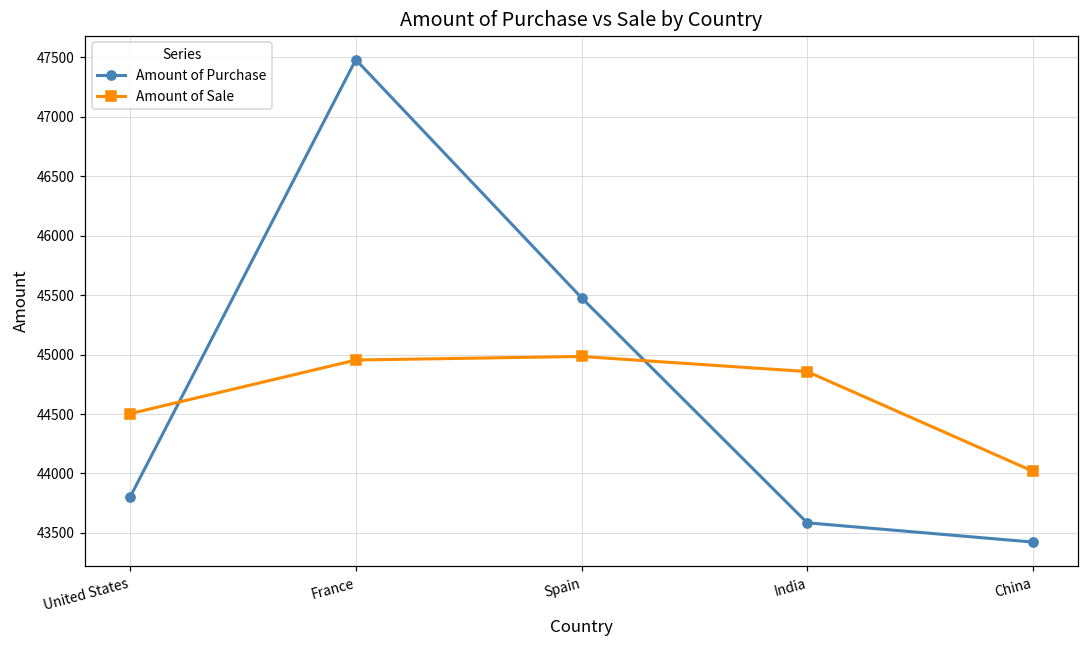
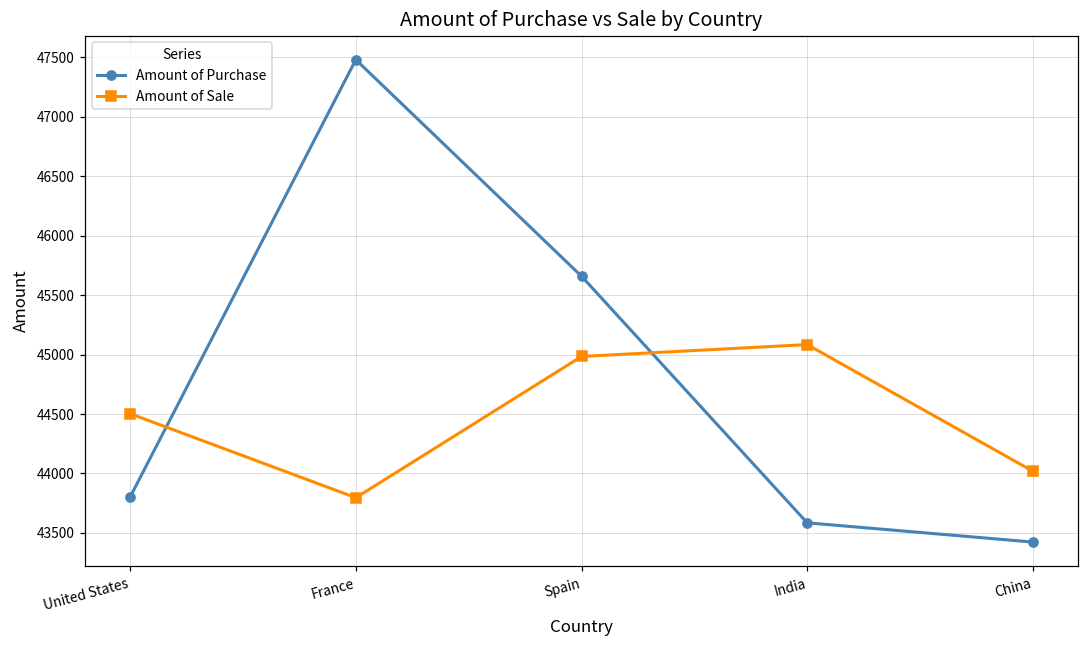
  {
    "Amount of Purchase": {
      "United States": 43800,
      "France": 47480,
-     "Spain": 45480,
+     "Spain": 45660,
      "India": 43590,
      "China": 43420
    },
    "Amount of Sale": {
      "United States": 44500,
-     "France": 44950,
+     "France": 43800,
      "Spain": 44980,
-     "India": 44860,
+     "India": 45080,
      "China": 44020
    }
  }
